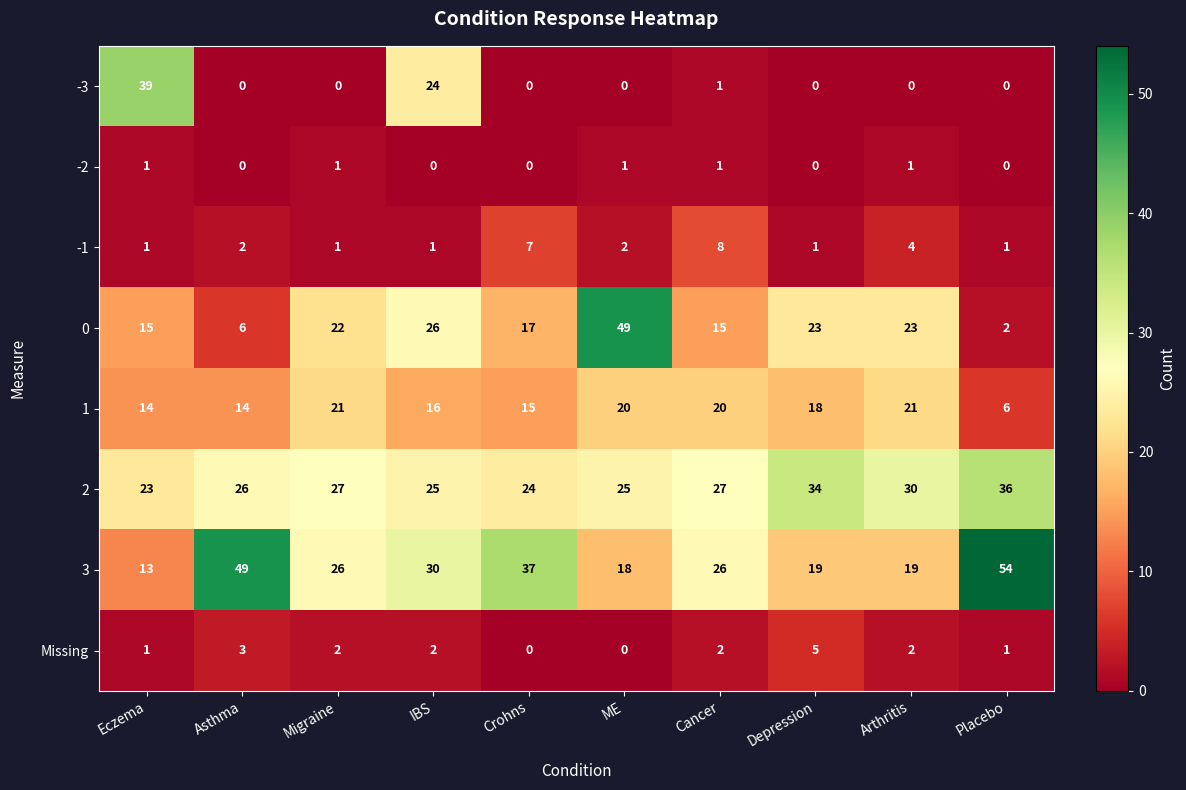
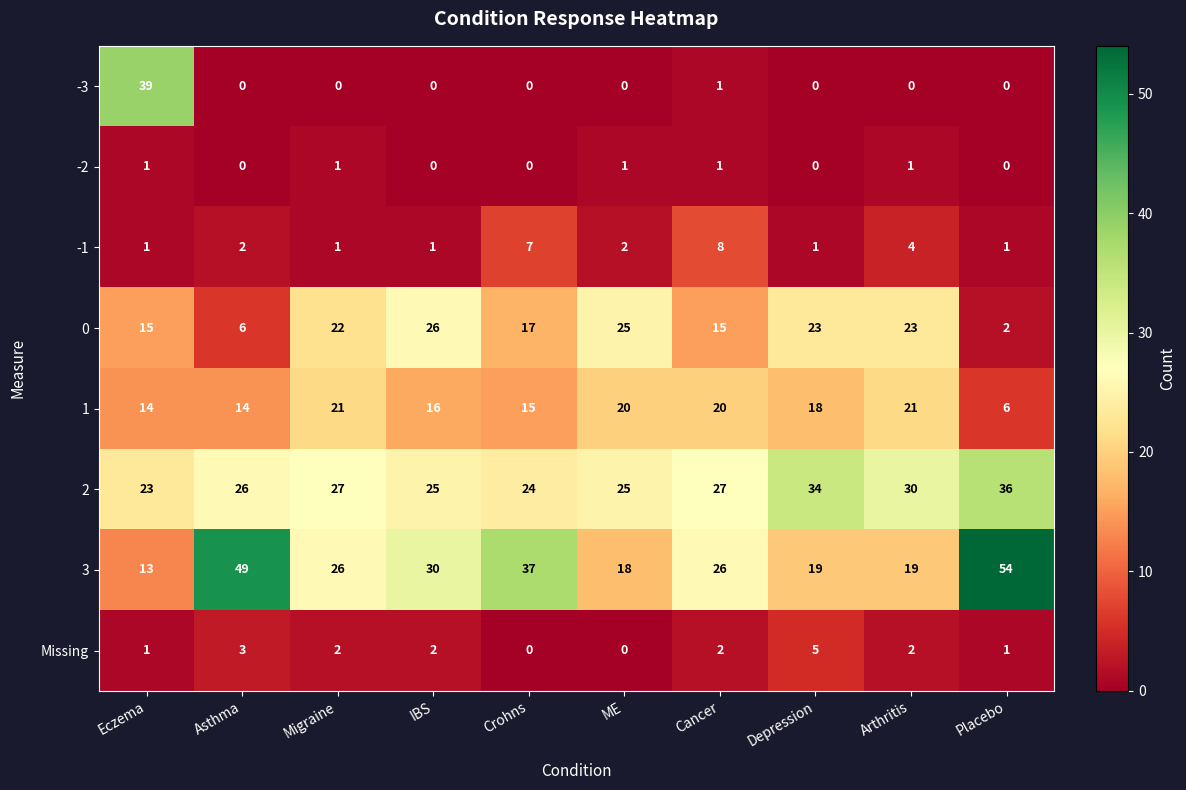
  {
    "-3": {
      "Eczema": 39,
      "Asthma": 0,
      "Migraine": 0,
-     "IBS": 24,
+     "IBS": 0,
      "Crohns": 0,
      "ME": 0,
      "Cancer": 1,
      "Depression": 0,
      "Arthritis": 0,
      "Placebo": 0
    },
    "-2": {
      "Eczema": 1,
      "Asthma": 0,
      "Migraine": 1,
      "IBS": 0,
      "Crohns": 0,
      "ME": 1,
      "Cancer": 1,
      "Depression": 0,
      "Arthritis": 1,
      "Placebo": 0
    },
    "-1": {
      "Eczema": 1,
      "Asthma": 2,
      "Migraine": 1,
      "IBS": 1,
      "Crohns": 7,
      "ME": 2,
      "Cancer": 8,
      "Depression": 1,
      "Arthritis": 4,
      "Placebo": 1
    },
    "0": {
      "Eczema": 15,
      "Asthma": 6,
      "Migraine": 22,
      "IBS": 26,
      "Crohns": 17,
-     "ME": 49,
+     "ME": 25,
      "Cancer": 15,
      "Depression": 23,
      "Arthritis": 23,
      "Placebo": 2
    },
    "1": {
      "Eczema": 14,
      "Asthma": 14,
      "Migraine": 21,
      "IBS": 16,
      "Crohns": 15,
      "ME": 20,
      "Cancer": 20,
      "Depression": 18,
      "Arthritis": 21,
      "Placebo": 6
    },
    "2": {
      "Eczema": 23,
      "Asthma": 26,
      "Migraine": 27,
      "IBS": 25,
      "Crohns": 24,
      "ME": 25,
      "Cancer": 27,
      "Depression": 34,
      "Arthritis": 30,
      "Placebo": 36
    },
    "3": {
      "Eczema": 13,
      "Asthma": 49,
      "Migraine": 26,
      "IBS": 30,
      "Crohns": 37,
      "ME": 18,
      "Cancer": 26,
      "Depression": 19,
      "Arthritis": 19,
      "Placebo": 54
    },
    "Missing": {
      "Eczema": 1,
      "Asthma": 3,
      "Migraine": 2,
      "IBS": 2,
      "Crohns": 0,
      "ME": 0,
      "Cancer": 2,
      "Depression": 5,
      "Arthritis": 2,
      "Placebo": 1
    }
  }
